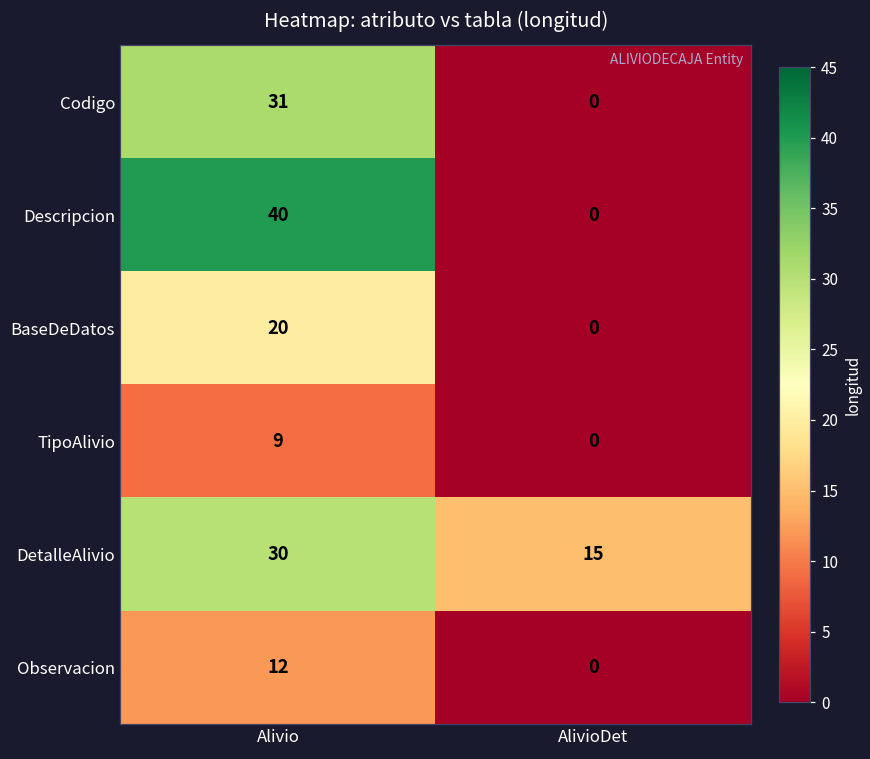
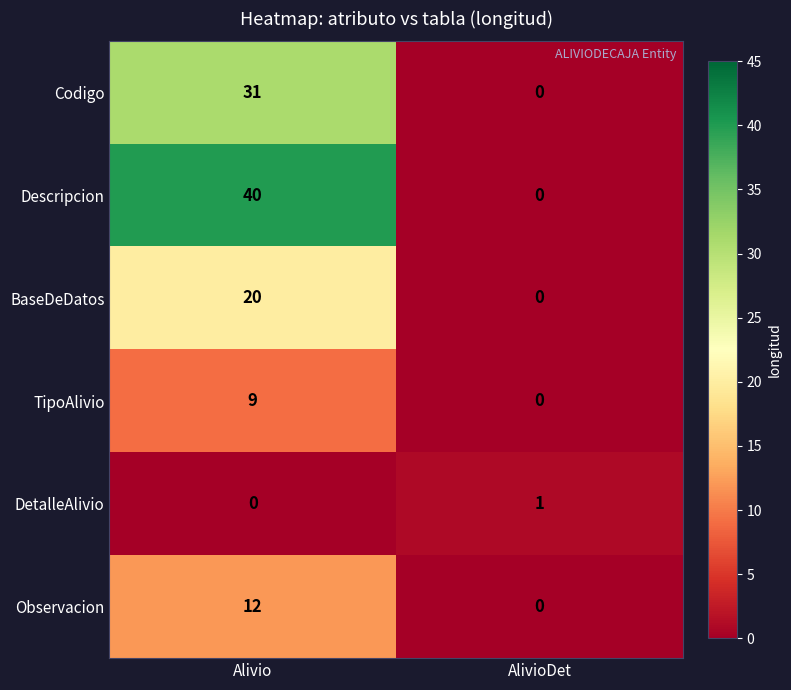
  {
    "Codigo": {
      "Alivio": 31
    },
    "Descripcion": {
      "Alivio": 40,
      "AlivioDet": 0
    },
    "BaseDeDatos": {
      "Alivio": 20,
      "AlivioDet": 0
    },
    "TipoAlivio": {
      "Alivio": 9,
      "AlivioDet": 0
    },
    "DetalleAlivio": {
-     "Alivio": 30,
-     "AlivioDet": 15
+     "Alivio": 0,
+     "AlivioDet": 1
    },
    "Observacion": {
      "Alivio": 12,
      "AlivioDet": 0
    }
  }
